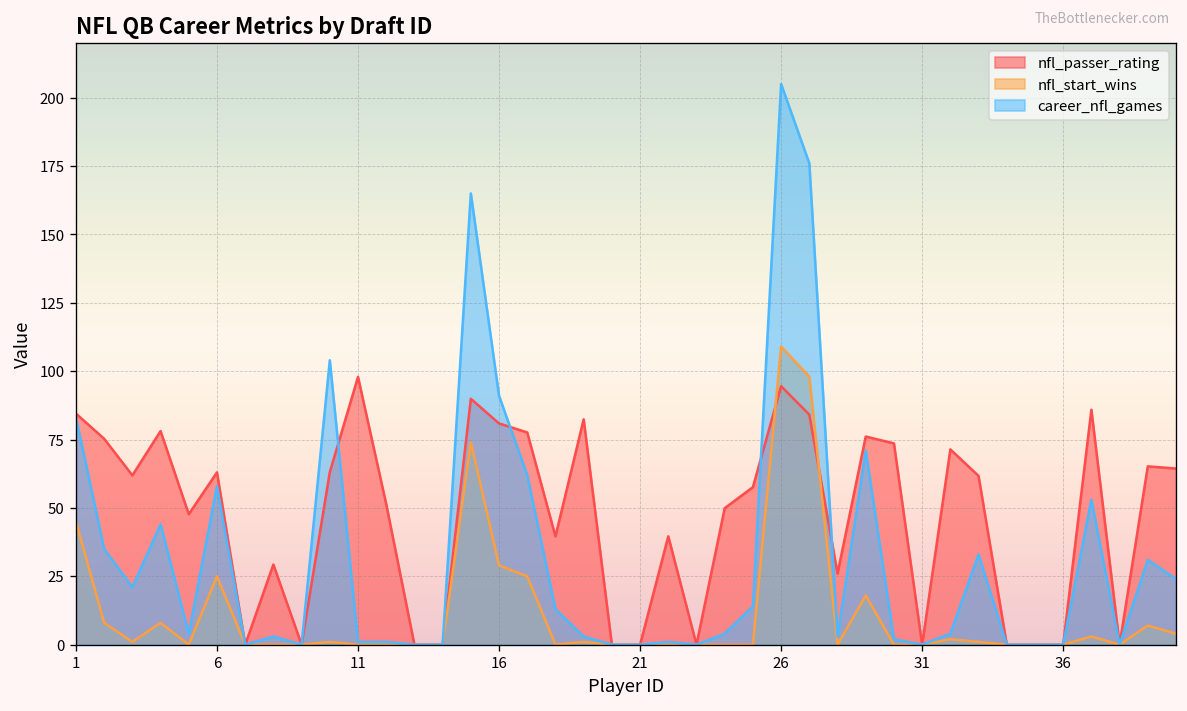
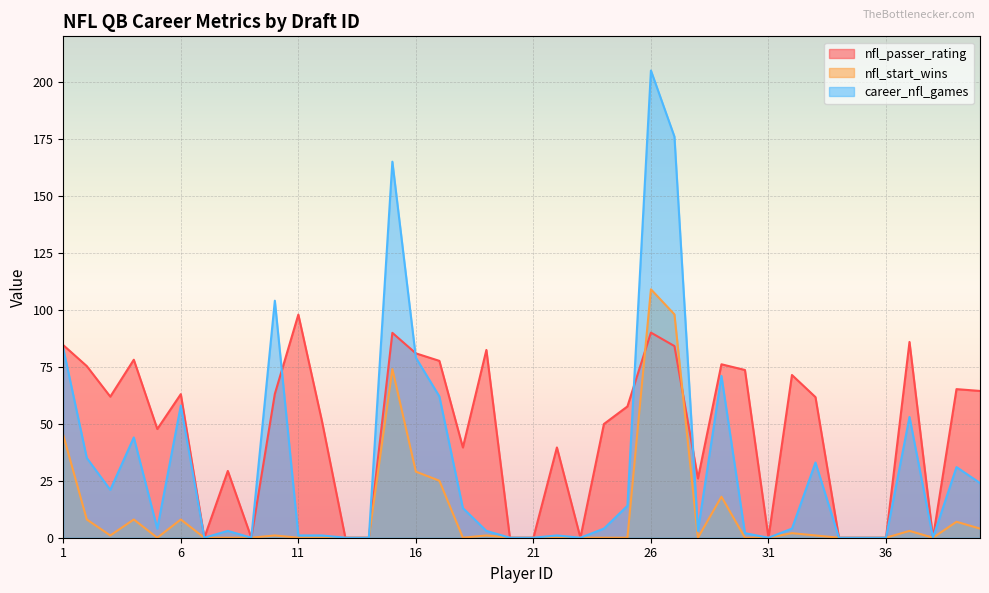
  {
    "nfl_passer_rating": {
      "1": 85,
      "6": 63,
      "11": 98,
      "16": 81,
-     "26": 95
+     "26": 90
    },
    "nfl_start_wins": {
      "1": 45,
-     "6": 25,
+     "6": 8,
      "16": 29,
      "26": 109
    },
    "career_nfl_games": {
      "1": 83,
      "6": 58,
-     "16": 91,
+     "16": 79,
      "26": 205
    }
  }
